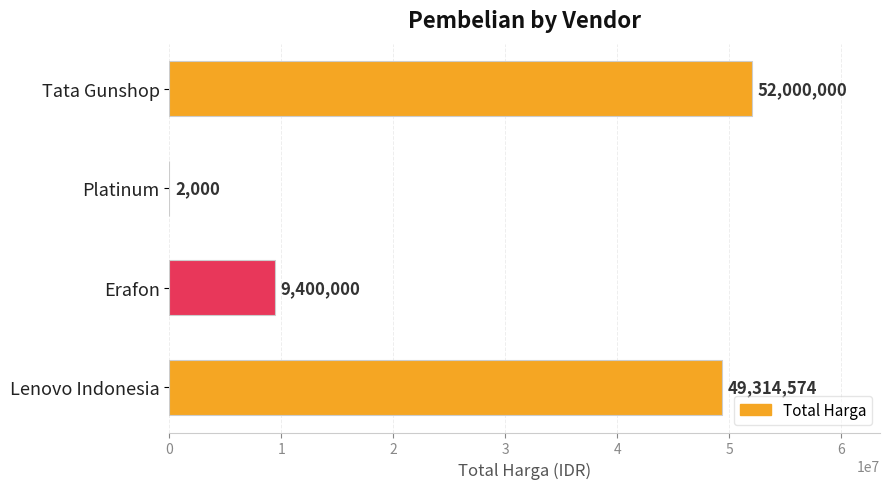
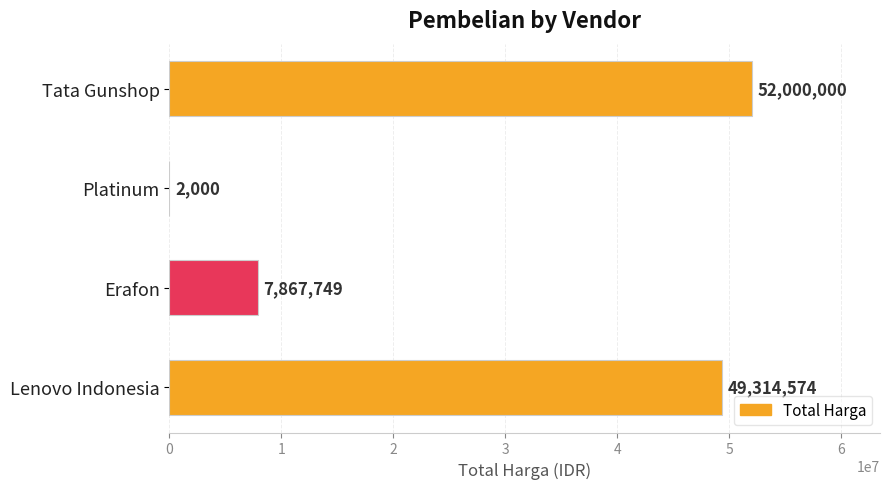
  {
    "Tata Gunshop": "52,000,000",
    "Platinum": "2,000",
-   "Erafon": "9,400,000"
+   "Erafon": "7,867,749"
  }
